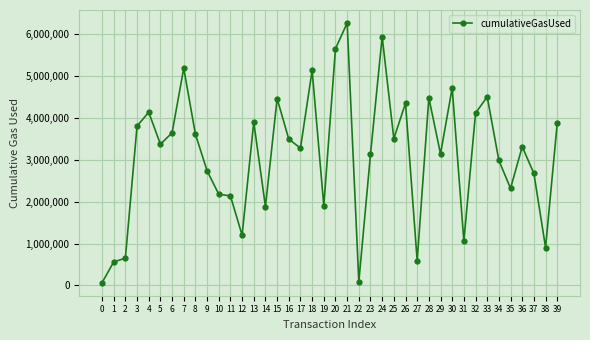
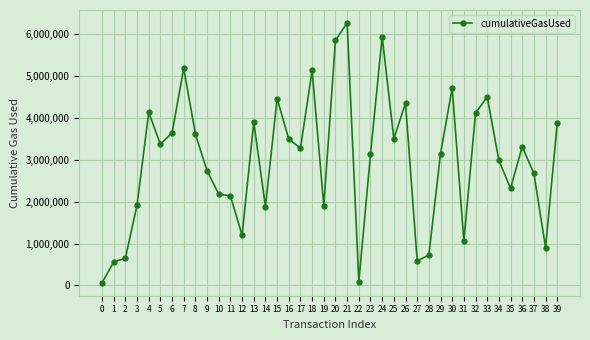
  {
    "0": "100,000",
    "1": "600,000",
    "2": "600,000",
-   "3": "3,800,000",
+   "3": "1,900,000",
    "4": "4,100,000",
    "5": "3,400,000",
    "6": "3,600,000",
    "7": "5,200,000",
    "8": "3,600,000",
    "9": "2,700,000",
    "10": "2,200,000",
    "11": "2,100,000",
    "12": "1,200,000",
    "13": "3,900,000",
    "14": "1,900,000",
    "15": "4,500,000",
    "16": "3,500,000",
    "17": "3,300,000",
    "18": "5,100,000",
    "19": "1,900,000",
-   "20": "5,700,000",
+   "20": "5,900,000",
    "21": "6,300,000",
    "22": "100,000",
    "23": "3,100,000",
    "24": "5,900,000",
    "25": "3,500,000",
    "26": "4,400,000",
    "27": "600,000",
-   "28": "4,500,000",
+   "28": "700,000",
    "29": "3,100,000",
    "30": "4,700,000",
    "31": "1,100,000",
    "32": "4,100,000",
    "33": "4,500,000",
    "34": "3,000,000",
    "35": "2,300,000",
    "36": "3,300,000",
    "37": "2,700,000",
    "38": "900,000",
    "39": "3,900,000"
  }
